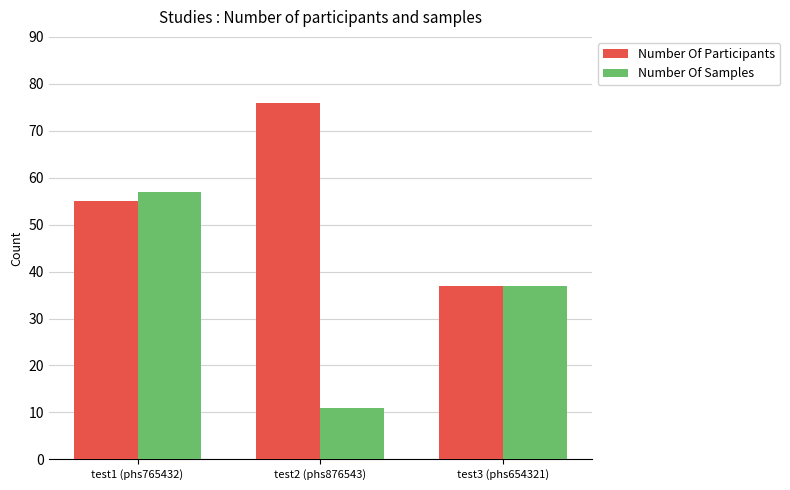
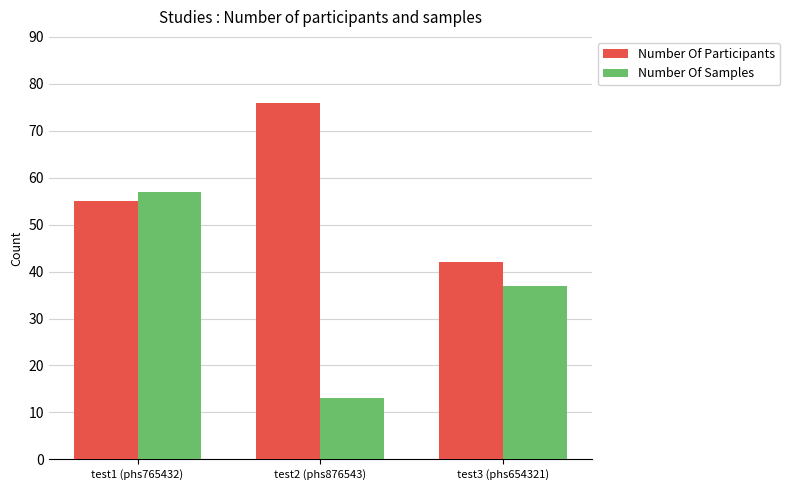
  {
    "Number Of Participants": {
      "test1 (phs765432)": 55,
      "test2 (phs876543)": 76,
-     "test3 (phs654321)": 37
+     "test3 (phs654321)": 42
    },
    "Number Of Samples": {
      "test1 (phs765432)": 57,
-     "test2 (phs876543)": 11,
+     "test2 (phs876543)": 13,
      "test3 (phs654321)": 37
    }
  }
